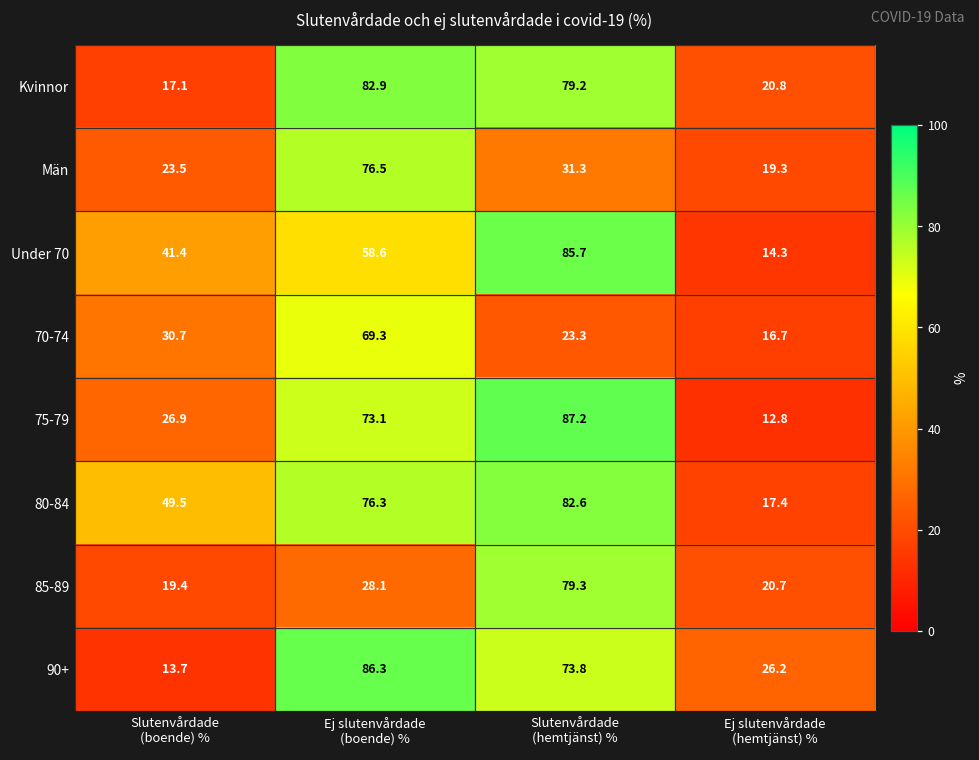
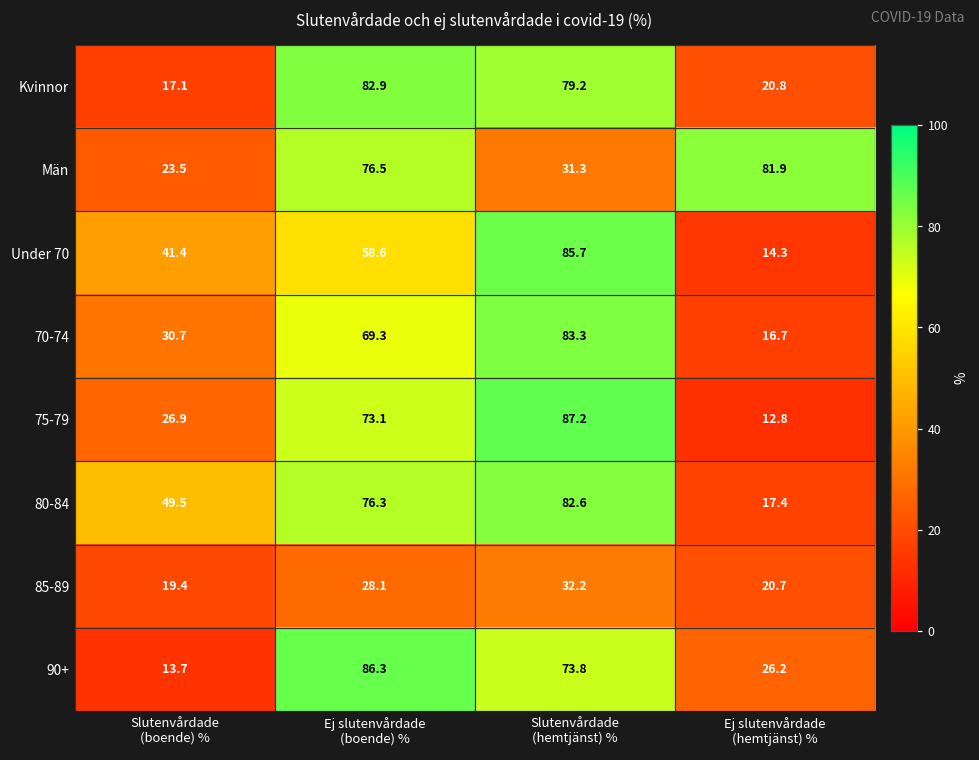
  {
    "Kvinnor": {
      "Slutenvårdade (boende) %": 17.1,
      "Ej slutenvårdade (boende) %": 82.9,
      "Slutenvårdade (hemtjänst) %": 79.2,
      "Ej slutenvårdade (hemtjänst) %": 20.8
    },
    "Män": {
      "Slutenvårdade (boende) %": 23.5,
      "Ej slutenvårdade (boende) %": 76.5,
      "Slutenvårdade (hemtjänst) %": 31.3,
-     "Ej slutenvårdade (hemtjänst) %": 19.3
+     "Ej slutenvårdade (hemtjänst) %": 81.9
    },
    "Under 70": {
      "Slutenvårdade (boende) %": 41.4,
      "Ej slutenvårdade (boende) %": 58.6,
      "Slutenvårdade (hemtjänst) %": 85.7,
      "Ej slutenvårdade (hemtjänst) %": 14.3
    },
    "70-74": {
      "Slutenvårdade (boende) %": 30.7,
      "Ej slutenvårdade (boende) %": 69.3,
-     "Slutenvårdade (hemtjänst) %": 23.3,
+     "Slutenvårdade (hemtjänst) %": 83.3,
      "Ej slutenvårdade (hemtjänst) %": 16.7
    },
    "75-79": {
      "Slutenvårdade (boende) %": 26.9,
      "Ej slutenvårdade (boende) %": 73.1,
      "Slutenvårdade (hemtjänst) %": 87.2,
      "Ej slutenvårdade (hemtjänst) %": 12.8
    },
    "80-84": {
      "Slutenvårdade (boende) %": 49.5,
      "Ej slutenvårdade (boende) %": 76.3,
      "Slutenvårdade (hemtjänst) %": 82.6,
      "Ej slutenvårdade (hemtjänst) %": 17.4
    },
    "85-89": {
      "Slutenvårdade (boende) %": 19.4,
      "Ej slutenvårdade (boende) %": 28.1,
-     "Slutenvårdade (hemtjänst) %": 79.3,
+     "Slutenvårdade (hemtjänst) %": 32.2,
      "Ej slutenvårdade (hemtjänst) %": 20.7
    },
    "90+": {
      "Slutenvårdade (boende) %": 13.7,
      "Ej slutenvårdade (boende) %": 86.3,
      "Slutenvårdade (hemtjänst) %": 73.8,
      "Ej slutenvårdade (hemtjänst) %": 26.2
    }
  }
